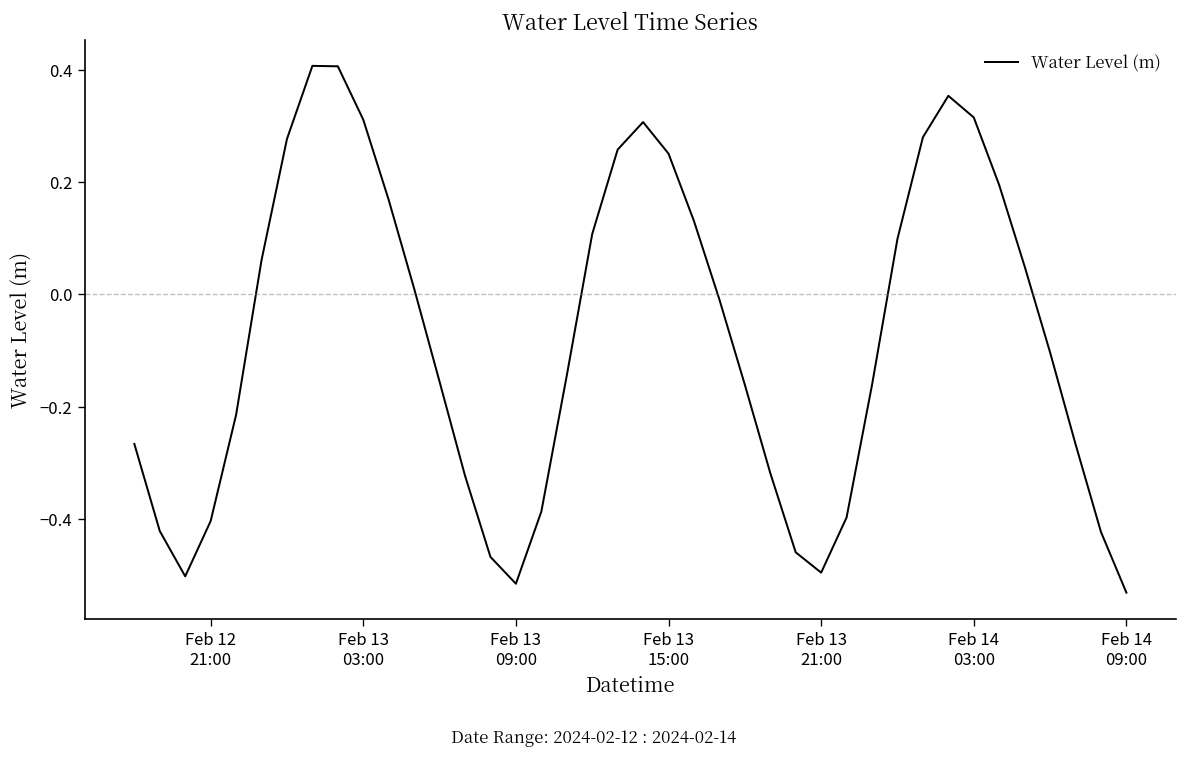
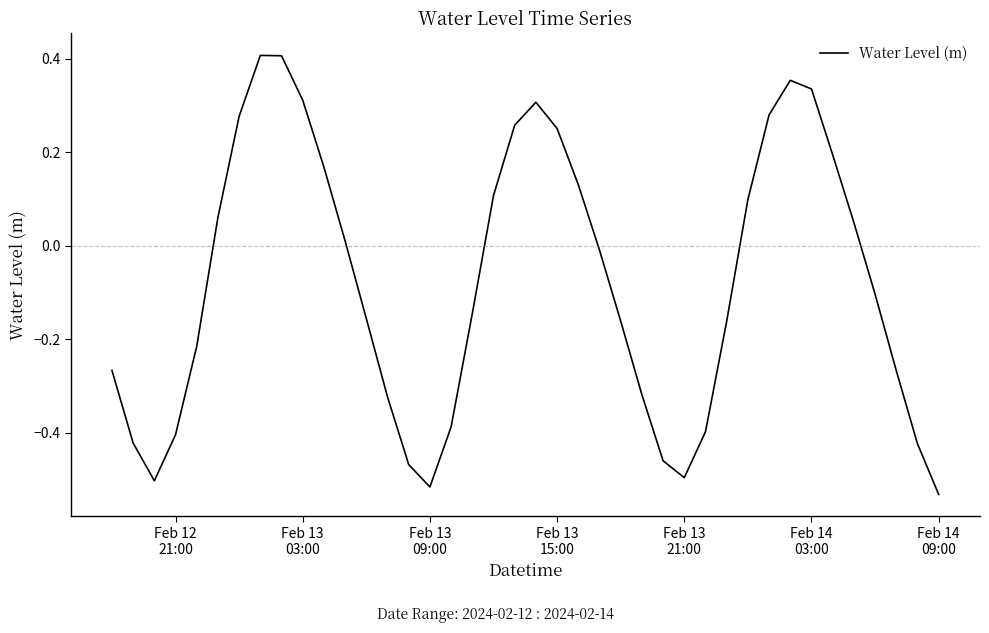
  {
    "Feb 12 21:00": -0.40,
    "Feb 13 03:00": 0.31,
    "Feb 13 09:00": -0.52,
    "Feb 13 15:00": 0.25,
    "Feb 13 21:00": -0.50,
-   "Feb 14 03:00": 0.32,
+   "Feb 14 03:00": 0.34,
    "Feb 14 09:00": -0.53
  }
